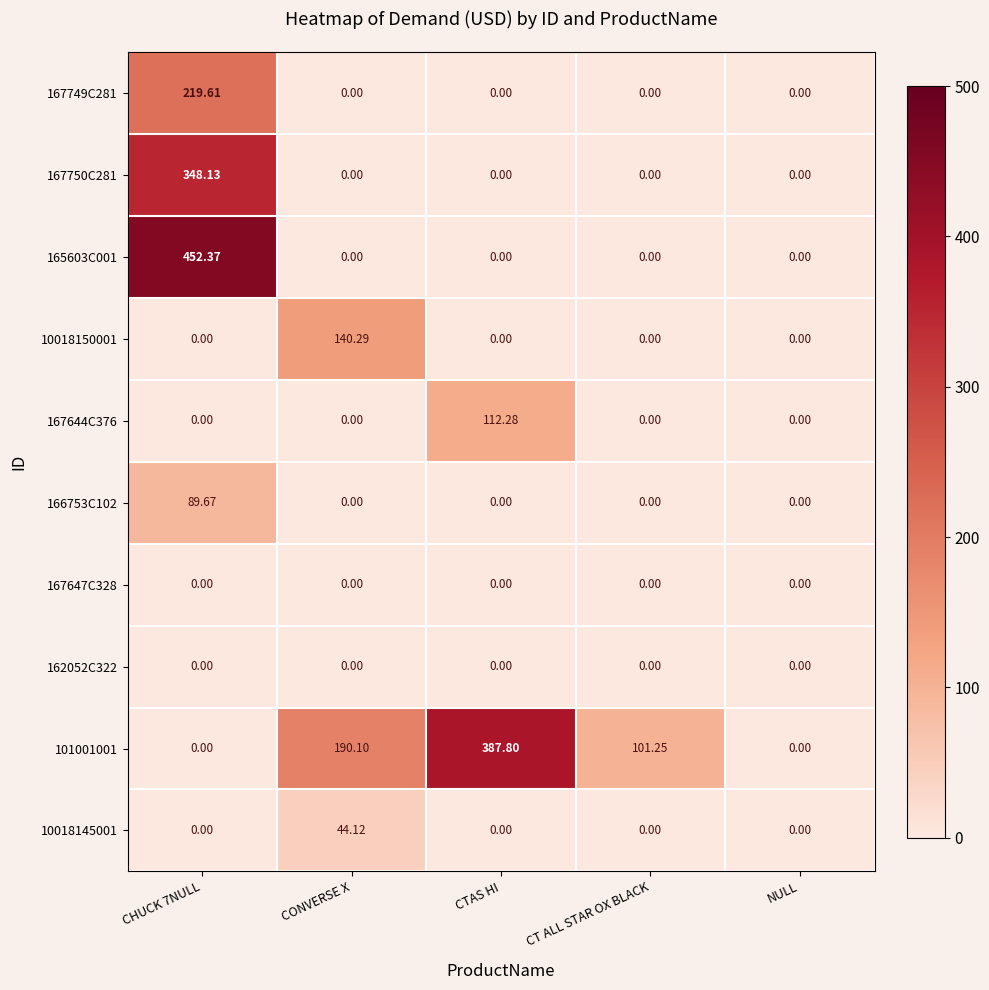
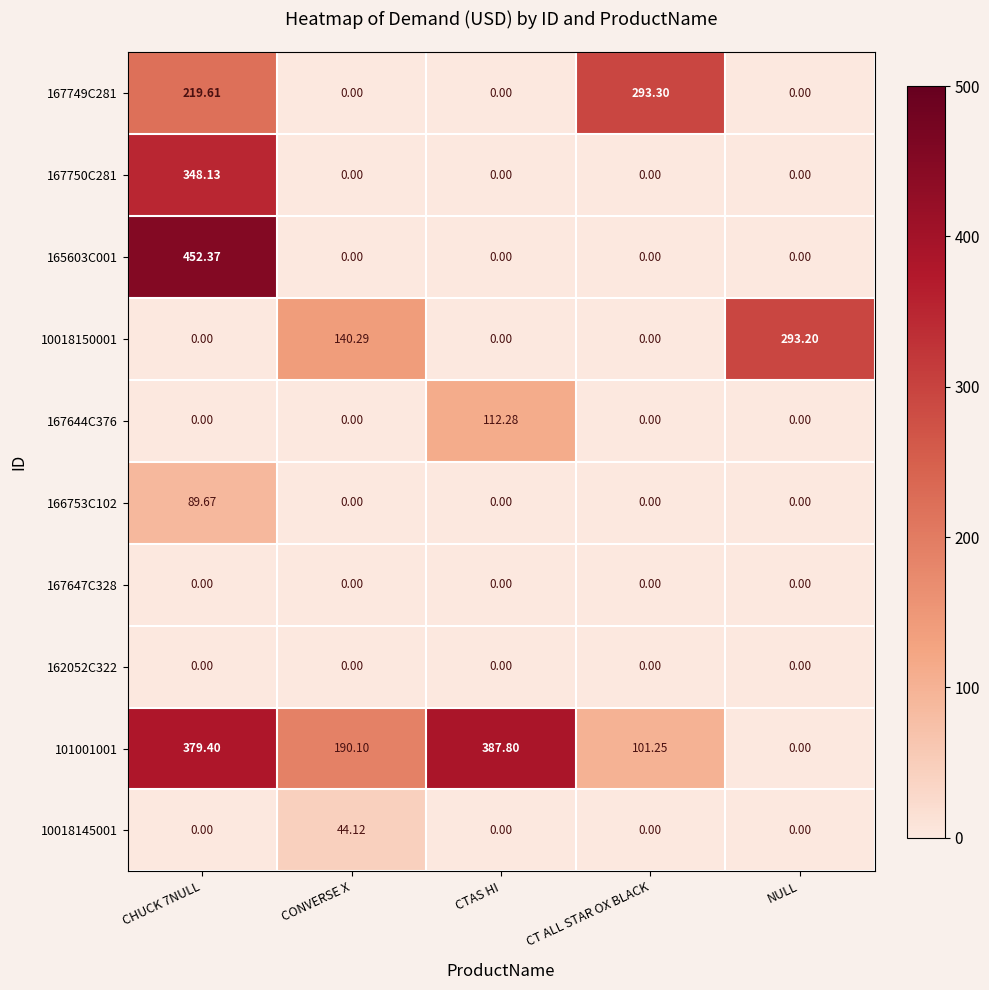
  {
    "167749C281": {
      "CHUCK 7NULL": 219.61,
      "CONVERSE X": 0.00,
      "CTAS HI": 0.00,
-     "CT ALL STAR OX BLACK": 0.00,
+     "CT ALL STAR OX BLACK": 293.30,
      "NULL": 0.00
    },
    "167750C281": {
      "CHUCK 7NULL": 348.13,
      "CONVERSE X": 0.00,
      "CTAS HI": 0.00,
      "CT ALL STAR OX BLACK": 0.00,
      "NULL": 0.00
    },
    "165603C001": {
      "CHUCK 7NULL": 452.37,
      "CONVERSE X": 0.00,
      "CTAS HI": 0.00,
      "CT ALL STAR OX BLACK": 0.00,
      "NULL": 0.00
    },
    "10018150001": {
      "CHUCK 7NULL": 0.00,
      "CONVERSE X": 140.29,
      "CTAS HI": 0.00,
      "CT ALL STAR OX BLACK": 0.00,
-     "NULL": 0.00
+     "NULL": 293.20
    },
    "167644C376": {
      "CHUCK 7NULL": 0.00,
      "CONVERSE X": 0.00,
      "CTAS HI": 112.28,
      "CT ALL STAR OX BLACK": 0.00,
      "NULL": 0.00
    },
    "166753C102": {
      "CHUCK 7NULL": 89.67,
      "CONVERSE X": 0.00,
      "CTAS HI": 0.00,
      "CT ALL STAR OX BLACK": 0.00,
      "NULL": 0.00
    },
    "167647C328": {
      "CHUCK 7NULL": 0.00,
      "CONVERSE X": 0.00,
      "CTAS HI": 0.00,
      "CT ALL STAR OX BLACK": 0.00,
      "NULL": 0.00
    },
    "162052C322": {
      "CHUCK 7NULL": 0.00,
      "CONVERSE X": 0.00,
      "CTAS HI": 0.00,
      "CT ALL STAR OX BLACK": 0.00,
      "NULL": 0.00
    },
    "101001001": {
-     "CHUCK 7NULL": 0.00,
+     "CHUCK 7NULL": 379.40,
      "CONVERSE X": 190.10,
      "CTAS HI": 387.80,
      "CT ALL STAR OX BLACK": 101.25,
      "NULL": 0.00
    },
    "10018145001": {
      "CHUCK 7NULL": 0.00,
      "CONVERSE X": 44.12,
      "CTAS HI": 0.00,
      "CT ALL STAR OX BLACK": 0.00,
      "NULL": 0.00
    }
  }
